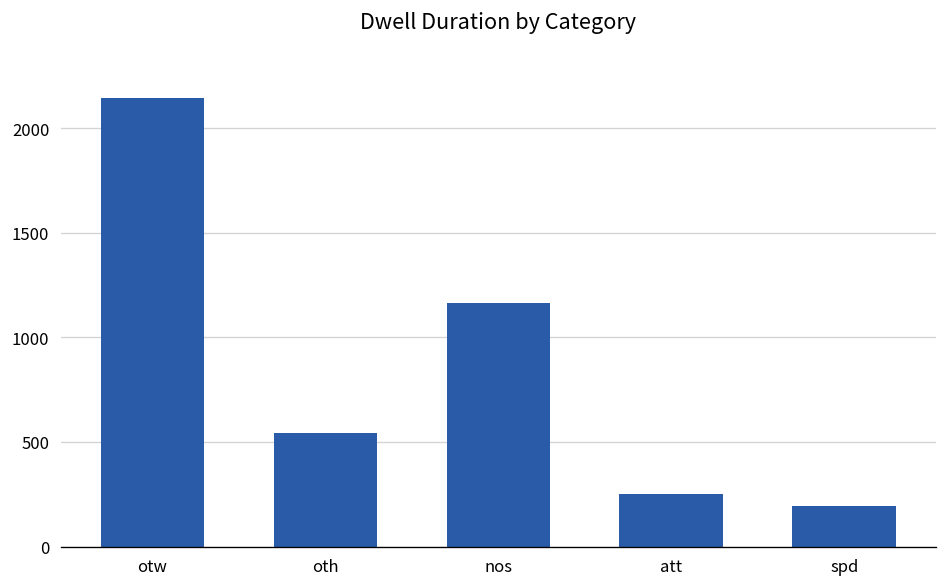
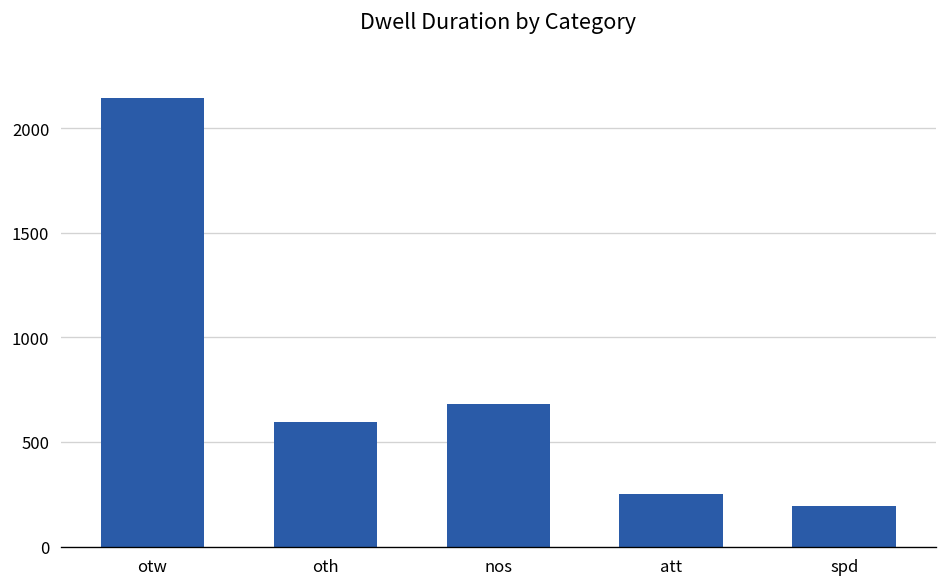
  {
    "otw": 2140,
-   "oth": 540,
-   "nos": 1160,
+   "oth": 590,
+   "nos": 680,
    "att": 250,
    "spd": 200
  }
